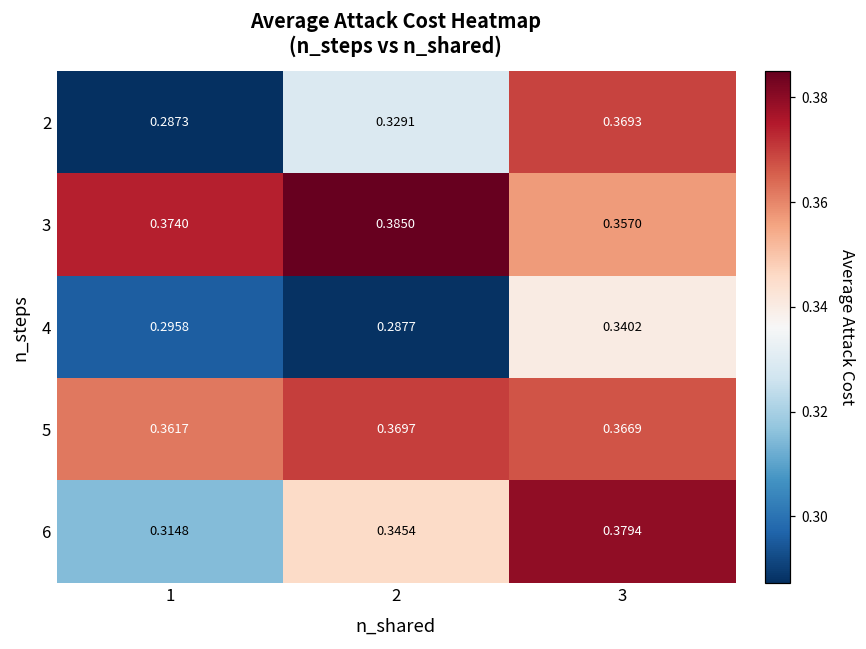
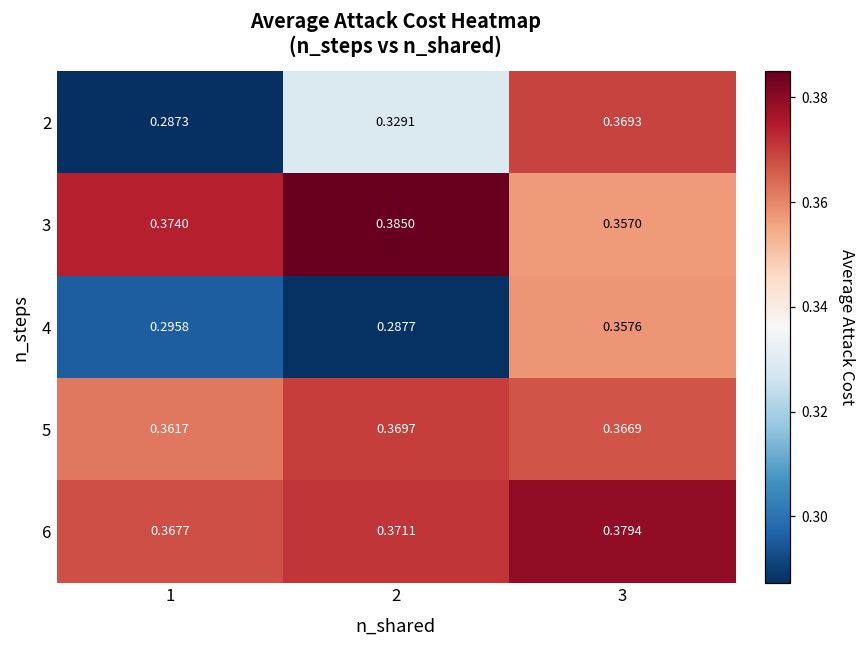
  {
    "2": {
      "1": 0.2873,
      "2": 0.3291,
      "3": 0.3693
    },
    "3": {
      "1": 0.3740,
      "2": 0.3850,
      "3": 0.3570
    },
    "4": {
      "1": 0.2958,
      "2": 0.2877,
-     "3": 0.3402
+     "3": 0.3576
    },
    "5": {
      "1": 0.3617,
      "2": 0.3697,
      "3": 0.3669
    },
    "6": {
-     "1": 0.3148,
-     "2": 0.3454,
+     "1": 0.3677,
+     "2": 0.3711,
      "3": 0.3794
    }
  }
